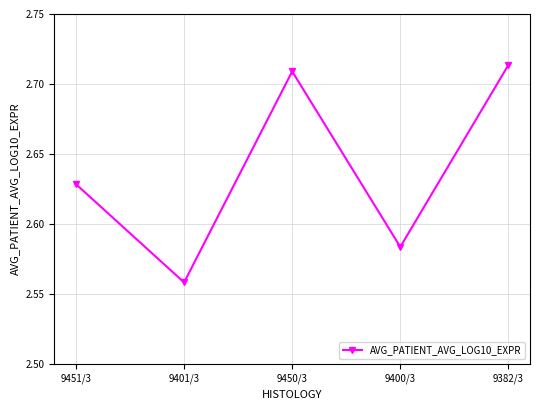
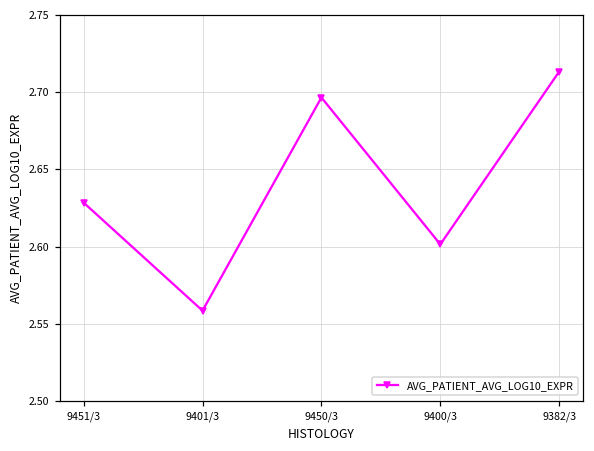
  {
    "9451/3": 2.628,
    "9401/3": 2.558,
-   "9450/3": 2.709,
-   "9400/3": 2.584,
+   "9450/3": 2.697,
+   "9400/3": 2.601,
    "9382/3": 2.714
  }
